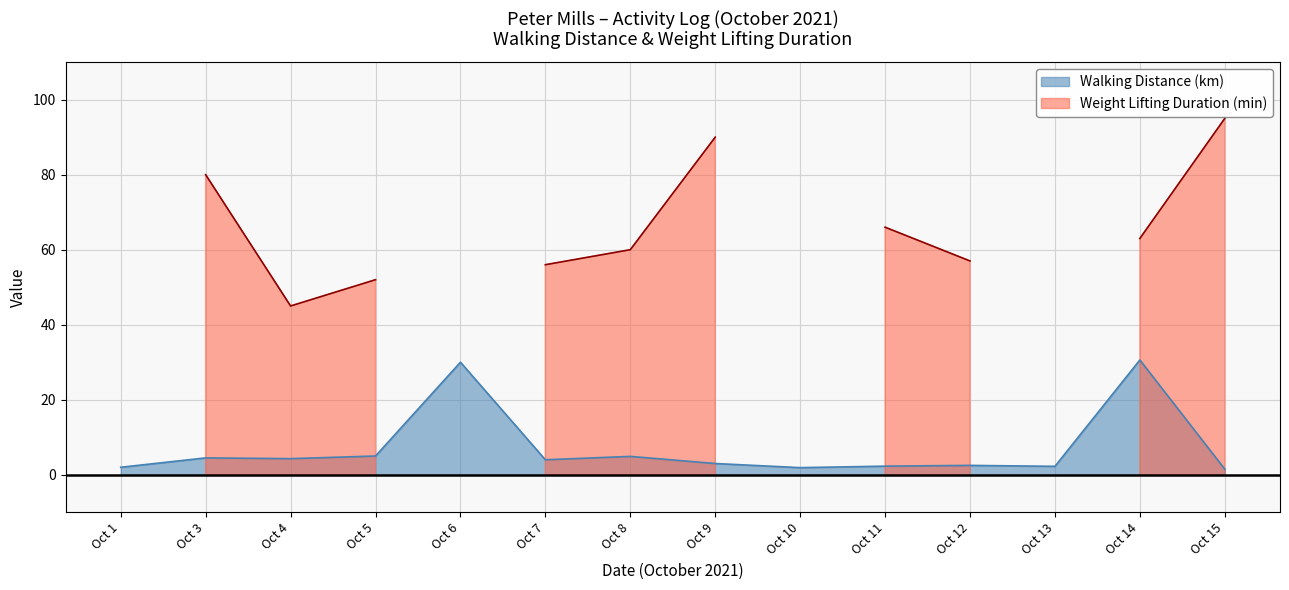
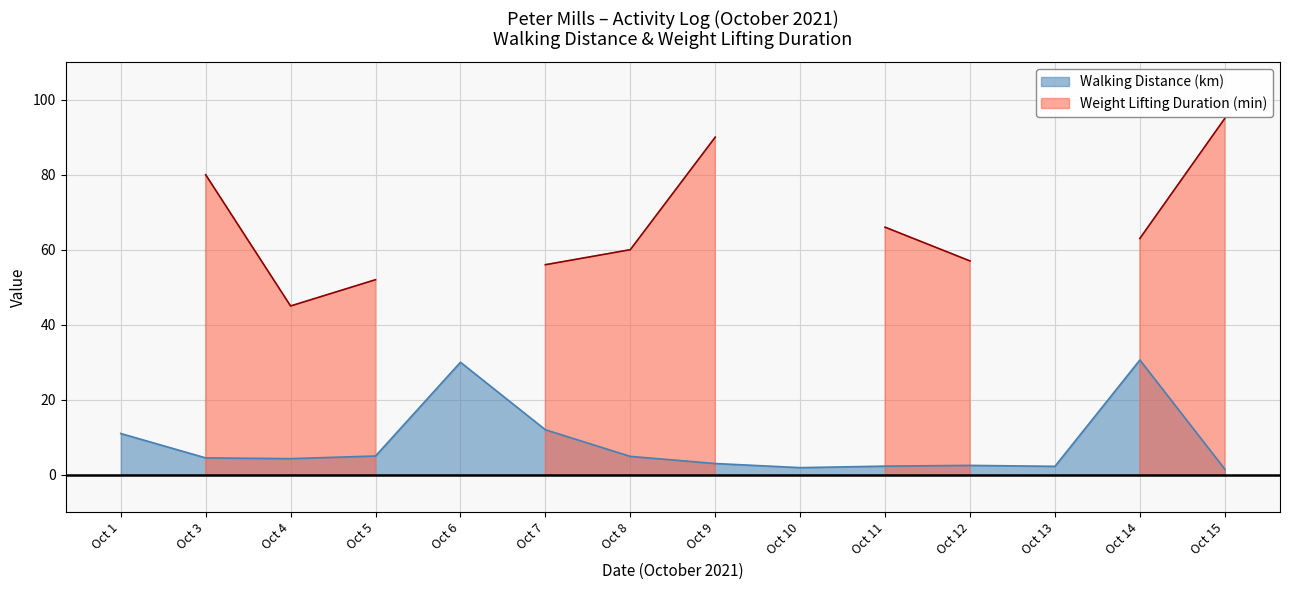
  {
    "Walking Distance (km)": {
-     "Oct 1": 2,
+     "Oct 1": 11,
      "Oct 3": 5,
      "Oct 4": 4,
      "Oct 5": 5,
      "Oct 6": 30,
-     "Oct 7": 4,
+     "Oct 7": 12,
      "Oct 8": 5,
      "Oct 9": 3,
      "Oct 10": 2,
      "Oct 11": 2,
      "Oct 12": 3,
      "Oct 13": 2,
      "Oct 14": 31,
      "Oct 15": 2
    }
  }
